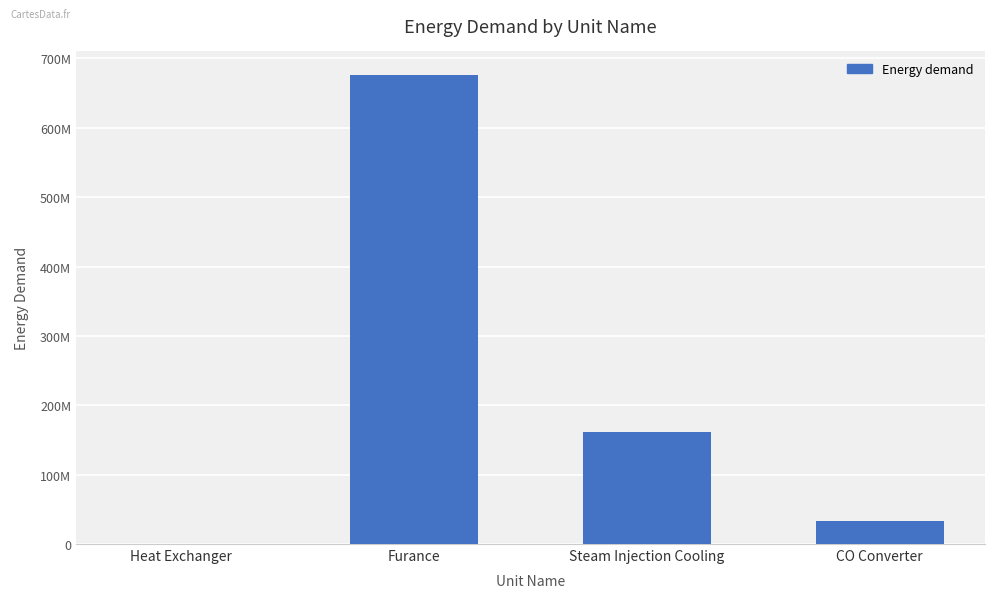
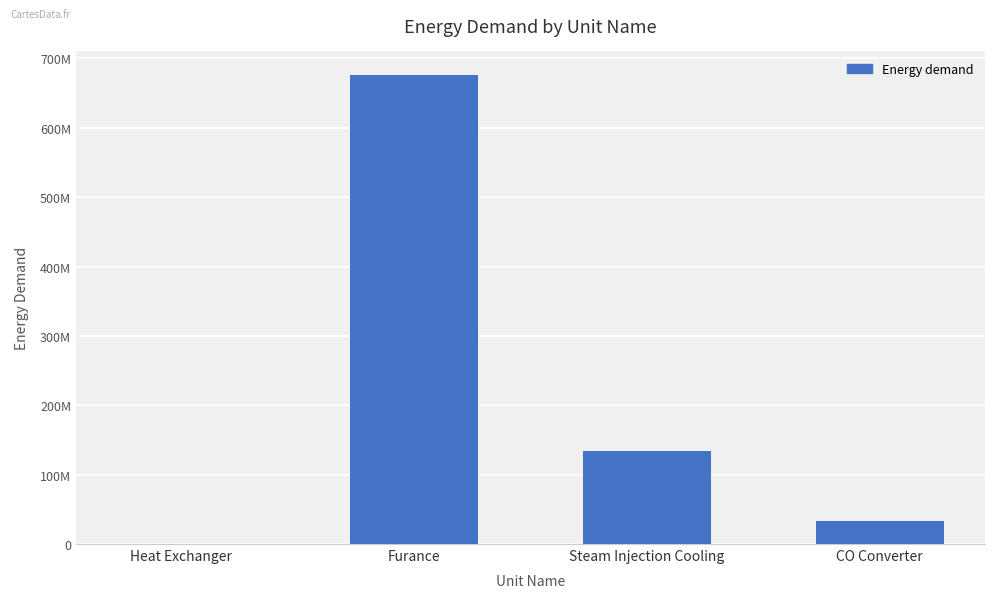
  {
    "Heat Exchanger": 0,
    "Furance": 680000000,
-   "Steam Injection Cooling": 160000000,
+   "Steam Injection Cooling": 130000000,
    "CO Converter": 30000000
  }
